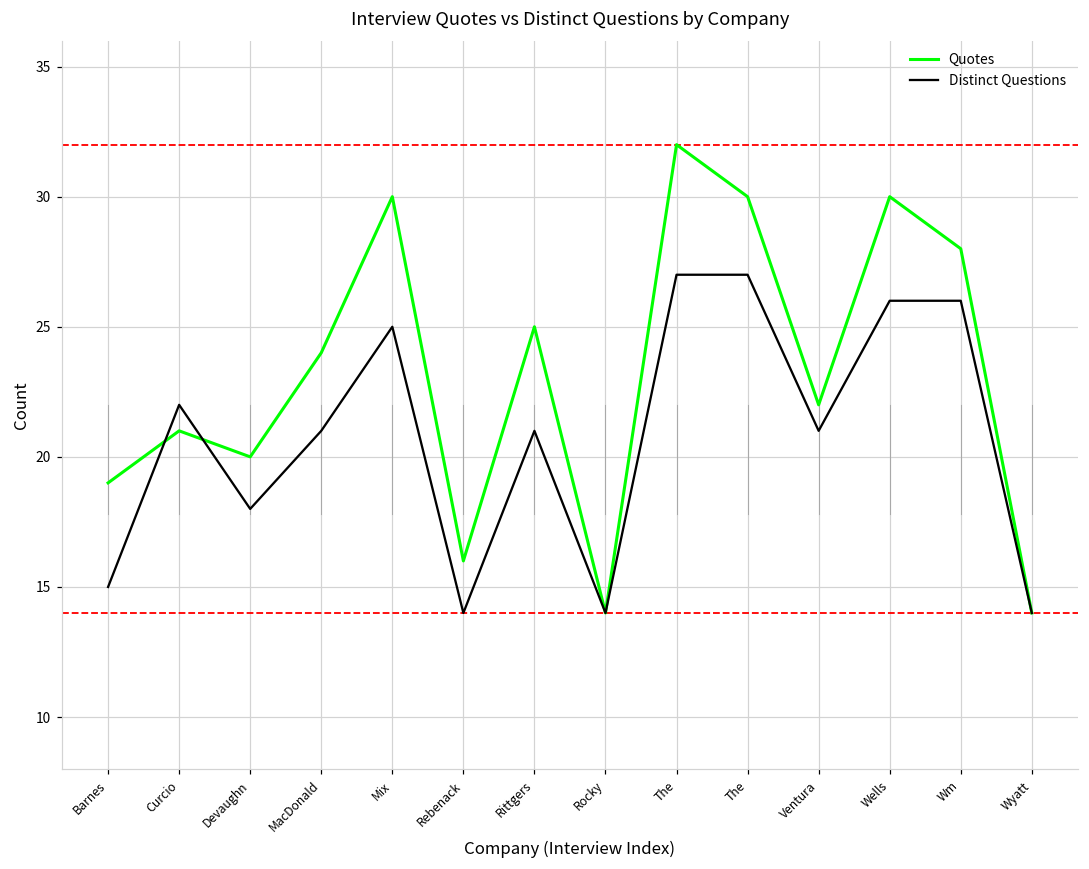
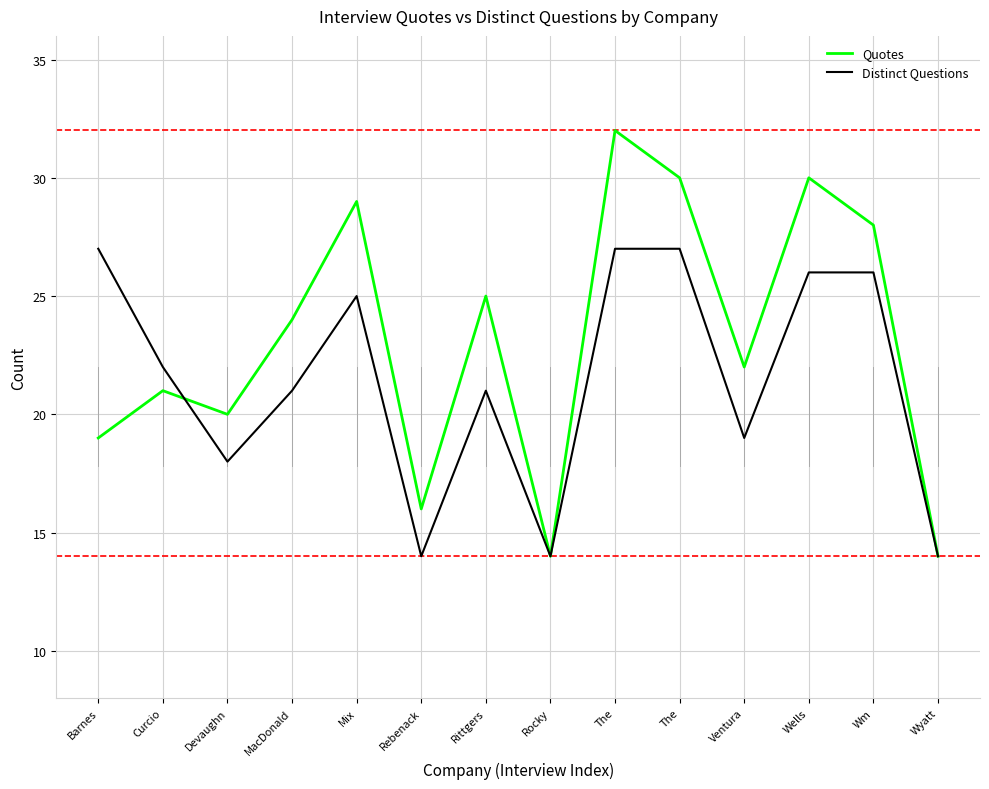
  {
    "Quotes": {
      "Barnes": 19,
      "Curcio": 21,
      "Devaughn": 20,
      "MacDonald": 24,
-     "Mix": 30,
+     "Mix": 29,
      "Rebenack": 16,
      "Rittgers": 25,
      "Ventura": 22,
      "Wells": 30,
      "Wm": 28
    },
    "Distinct Questions": {
-     "Barnes": 15,
+     "Barnes": 27,
      "Curcio": 22,
      "Devaughn": 18,
      "MacDonald": 21,
      "Mix": 25,
      "Rebenack": 14,
      "Rittgers": 21,
-     "Ventura": 21,
+     "Ventura": 19,
      "Wells": 26,
      "Wm": 26
    }
  }
